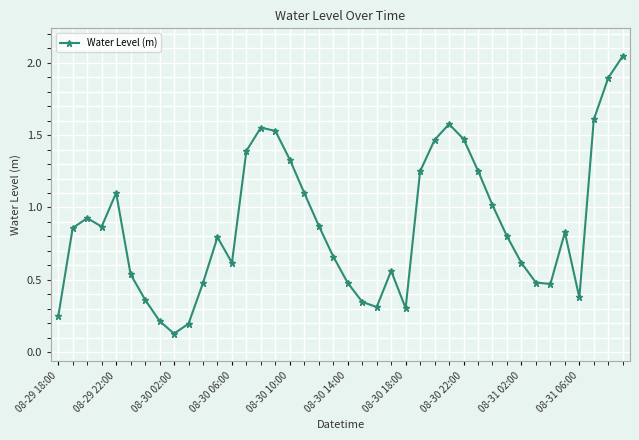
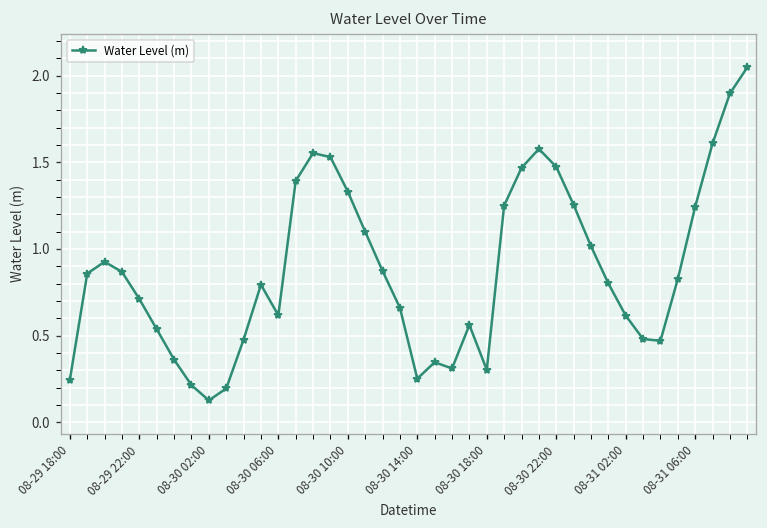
  {
    "08-29 18:00": 0.25,
-   "08-29 22:00": 1.10,
+   "08-29 22:00": 0.71,
    "08-30 02:00": 0.13,
    "08-30 06:00": 0.62,
    "08-30 10:00": 1.33,
-   "08-30 14:00": 0.48,
+   "08-30 14:00": 0.25,
    "08-30 18:00": 0.30,
    "08-30 22:00": 1.47,
    "08-31 02:00": 0.62,
-   "08-31 06:00": 0.38
+   "08-31 06:00": 1.24
  }
